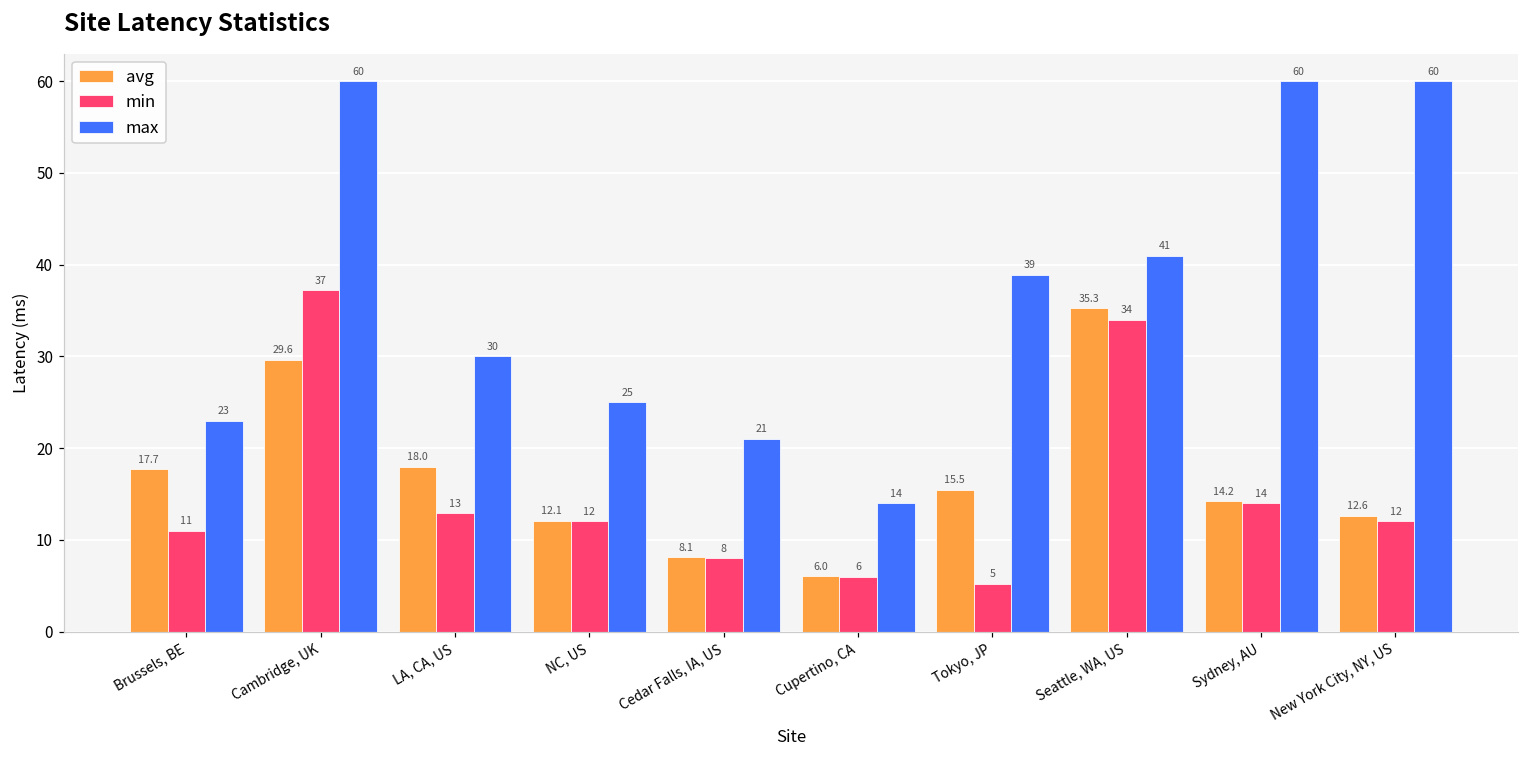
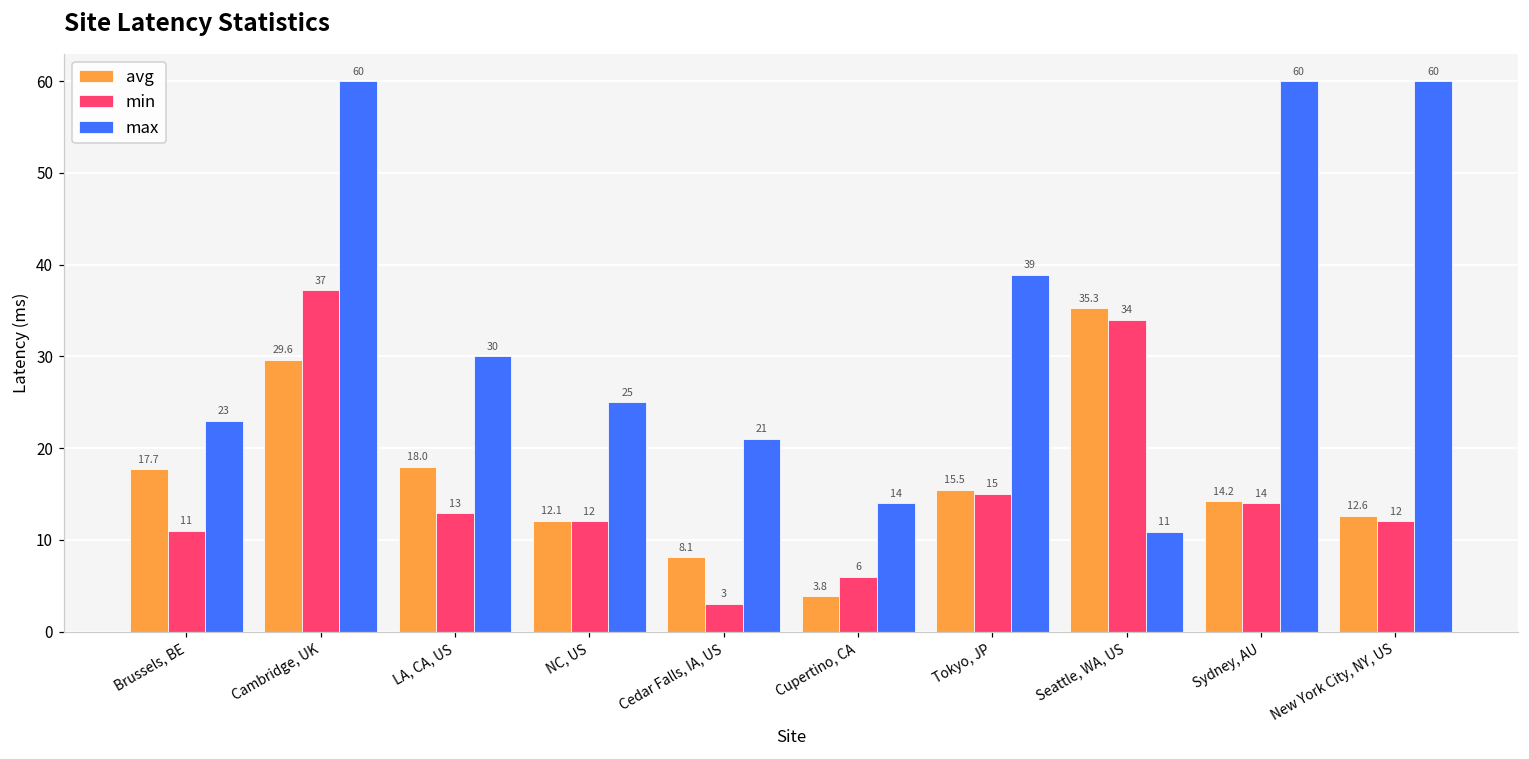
  {
    "avg": {
      "Brussels, BE": 17.7,
      "Cambridge, UK": 29.6,
      "LA, CA, US": 18.0,
      "NC, US": 12.1,
      "Cedar Falls, IA, US": 8.1,
-     "Cupertino, CA": 6.0,
+     "Cupertino, CA": 3.8,
      "Tokyo, JP": 15.5,
      "Seattle, WA, US": 35.3,
      "Sydney, AU": 14.2,
      "New York City, NY, US": 12.6
    },
    "min": {
      "Brussels, BE": 11,
      "Cambridge, UK": 37,
      "LA, CA, US": 13,
      "NC, US": 12,
-     "Cedar Falls, IA, US": 8,
+     "Cedar Falls, IA, US": 3,
      "Cupertino, CA": 6,
-     "Tokyo, JP": 5,
+     "Tokyo, JP": 15,
      "Seattle, WA, US": 34,
      "Sydney, AU": 14,
      "New York City, NY, US": 12
    },
    "max": {
      "Brussels, BE": 23,
      "Cambridge, UK": 60,
      "LA, CA, US": 30,
      "NC, US": 25,
      "Cedar Falls, IA, US": 21,
      "Cupertino, CA": 14,
      "Tokyo, JP": 39,
-     "Seattle, WA, US": 41,
+     "Seattle, WA, US": 11,
      "Sydney, AU": 60,
      "New York City, NY, US": 60
    }
  }
